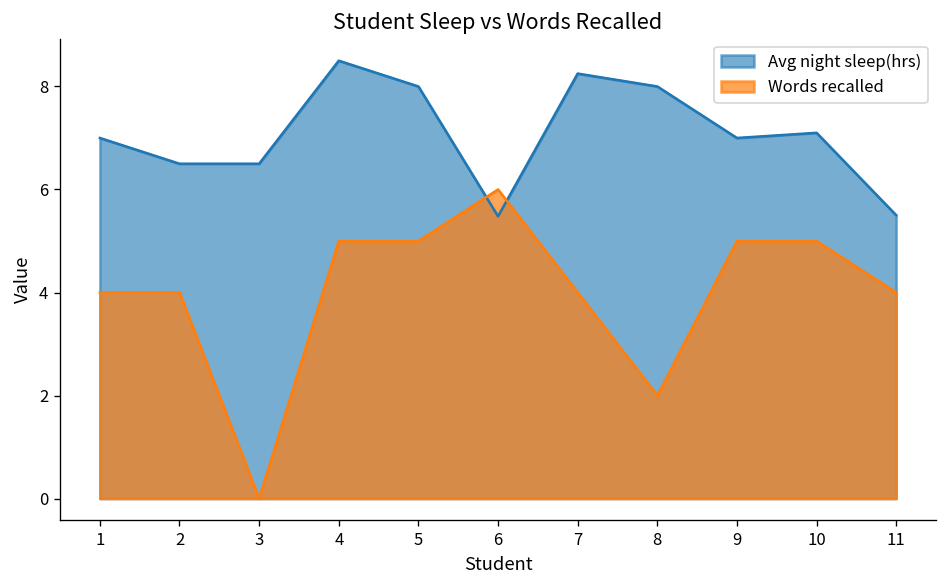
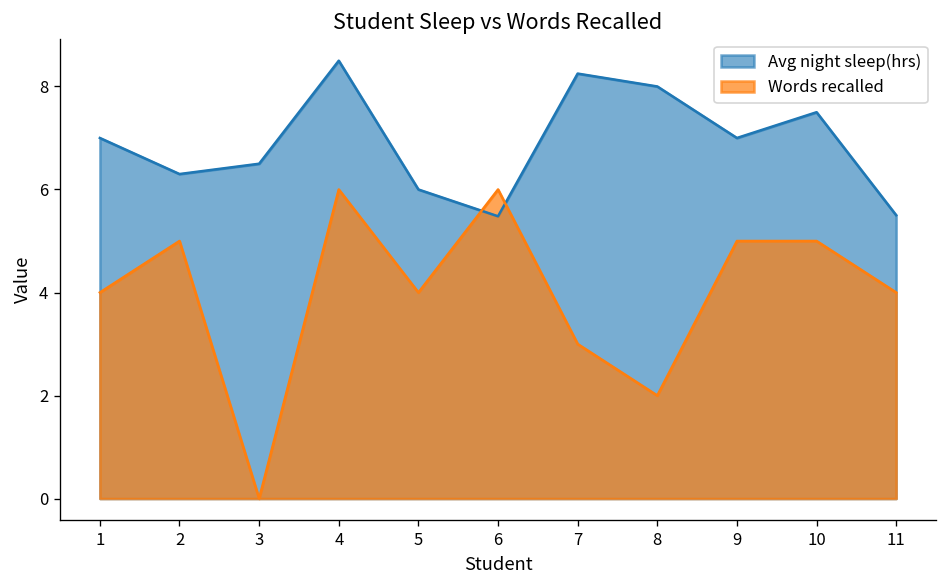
  {
    "Avg night sleep(hrs)": {
      "1": 7.0,
-     "2": 6.5,
+     "2": 6.3,
      "3": 6.5,
      "4": 8.5,
-     "5": 8,
+     "5": 6,
      "6": 5.5,
      "7": 8.3,
      "8": 8.0,
      "9": 7.0,
-     "10": 7.1,
+     "10": 7.5,
      "11": 5.5
    },
    "Words recalled": {
      "1": 4,
-     "2": 4,
+     "2": 5,
      "3": 0,
-     "4": 5,
-     "5": 5,
+     "4": 6,
+     "5": 4,
      "6": 6,
-     "7": 4,
+     "7": 3,
      "8": 2,
      "9": 5,
      "10": 5,
      "11": 4
    }
  }
